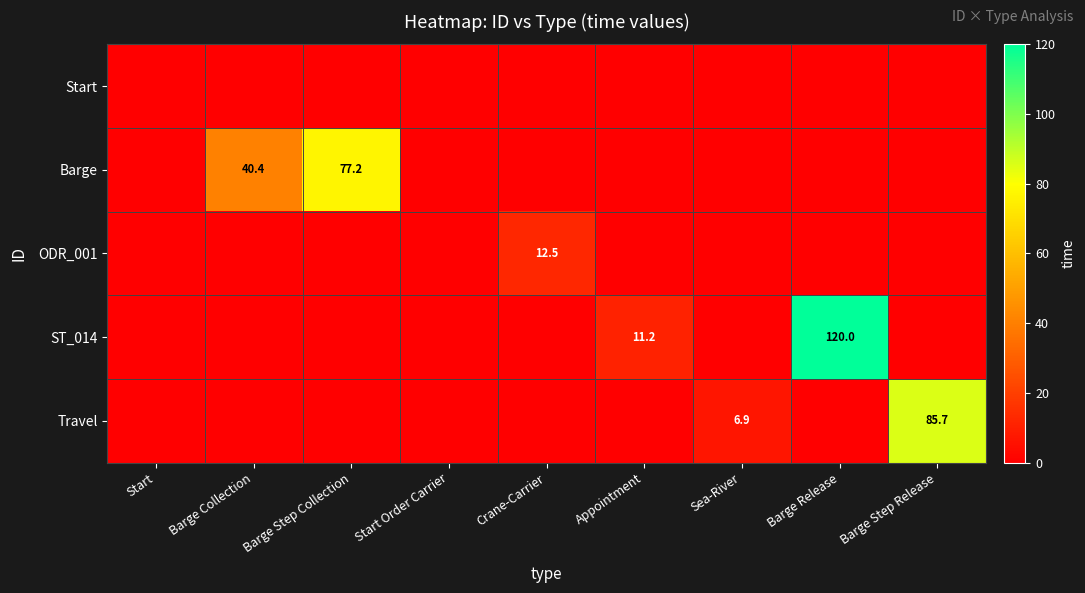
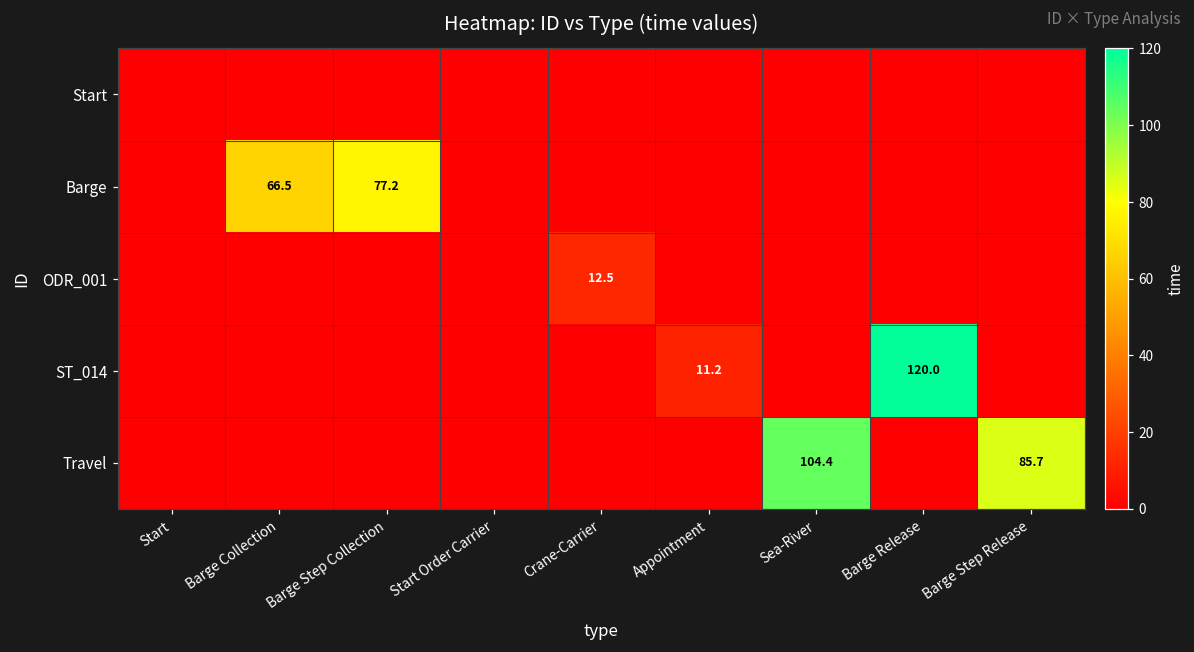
  {
    "Barge": {
-     "Barge Collection": 40.4,
+     "Barge Collection": 66.5,
      "Barge Step Collection": 77.2
    },
    "ODR_001": {
      "Crane-Carrier": 12.5
    },
    "ST_014": {
      "Appointment": 11.2,
      "Barge Release": 120.0
    },
    "Travel": {
-     "Sea-River": 6.9,
+     "Sea-River": 104.4,
      "Barge Step Release": 85.7
    }
  }
